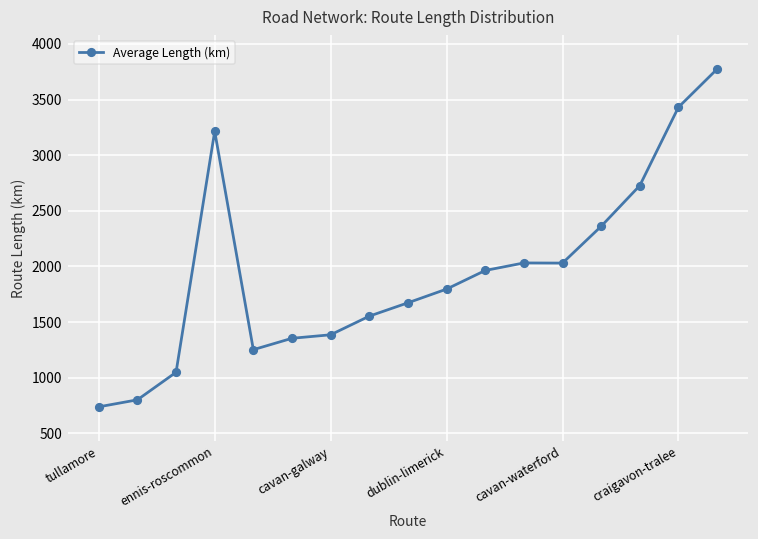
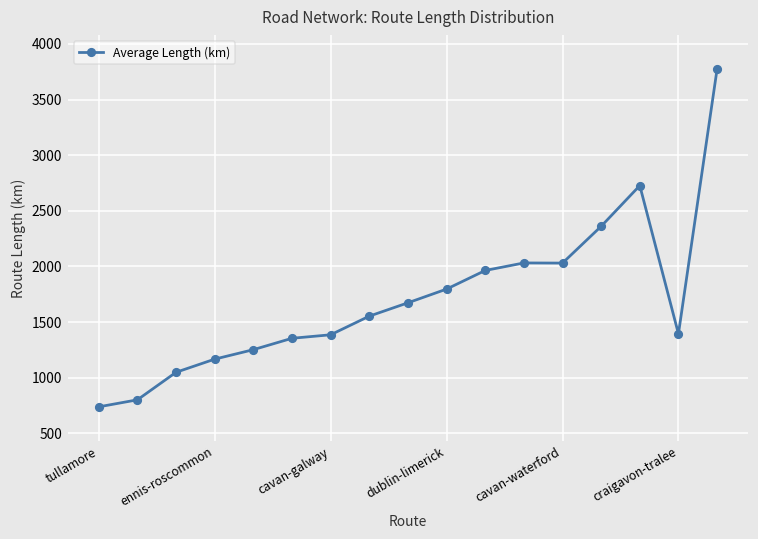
  {
    "tullamore": 740,
-   "ennis-roscommon": 3220,
+   "ennis-roscommon": 1170,
    "cavan-galway": 1390,
    "dublin-limerick": 1800,
    "cavan-waterford": 2030,
-   "craigavon-tralee": 3430
+   "craigavon-tralee": 1390
  }
